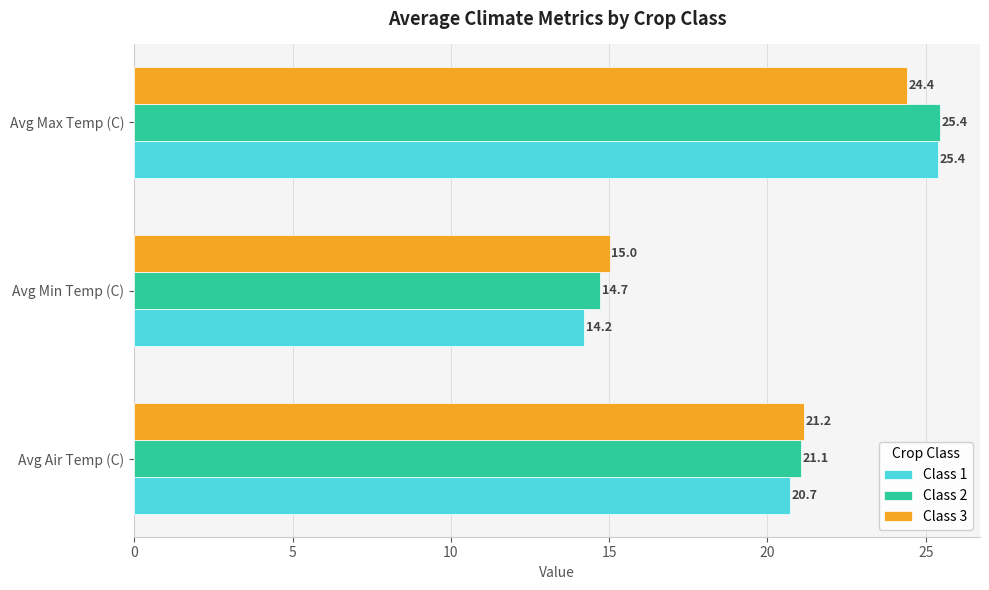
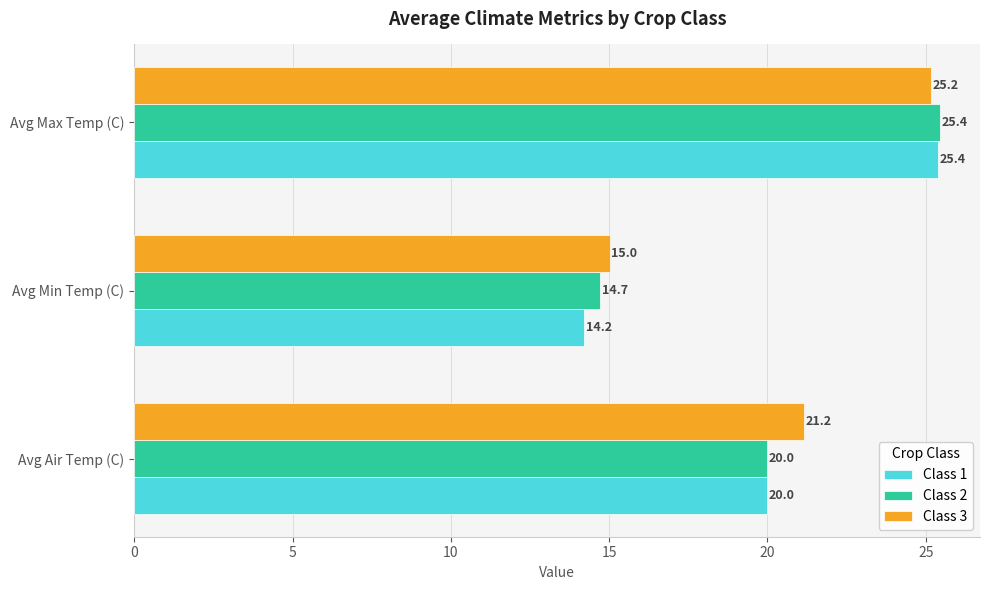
  {
    "Class 1": {
      "Avg Max Temp (C)": 25.4,
      "Avg Min Temp (C)": 14.2,
-     "Avg Air Temp (C)": 20.7
+     "Avg Air Temp (C)": 20.0
    },
    "Class 2": {
      "Avg Max Temp (C)": 25.4,
      "Avg Min Temp (C)": 14.7,
-     "Avg Air Temp (C)": 21.1
+     "Avg Air Temp (C)": 20.0
    },
    "Class 3": {
-     "Avg Max Temp (C)": 24.4,
+     "Avg Max Temp (C)": 25.2,
      "Avg Min Temp (C)": 15.0,
      "Avg Air Temp (C)": 21.2
    }
  }
